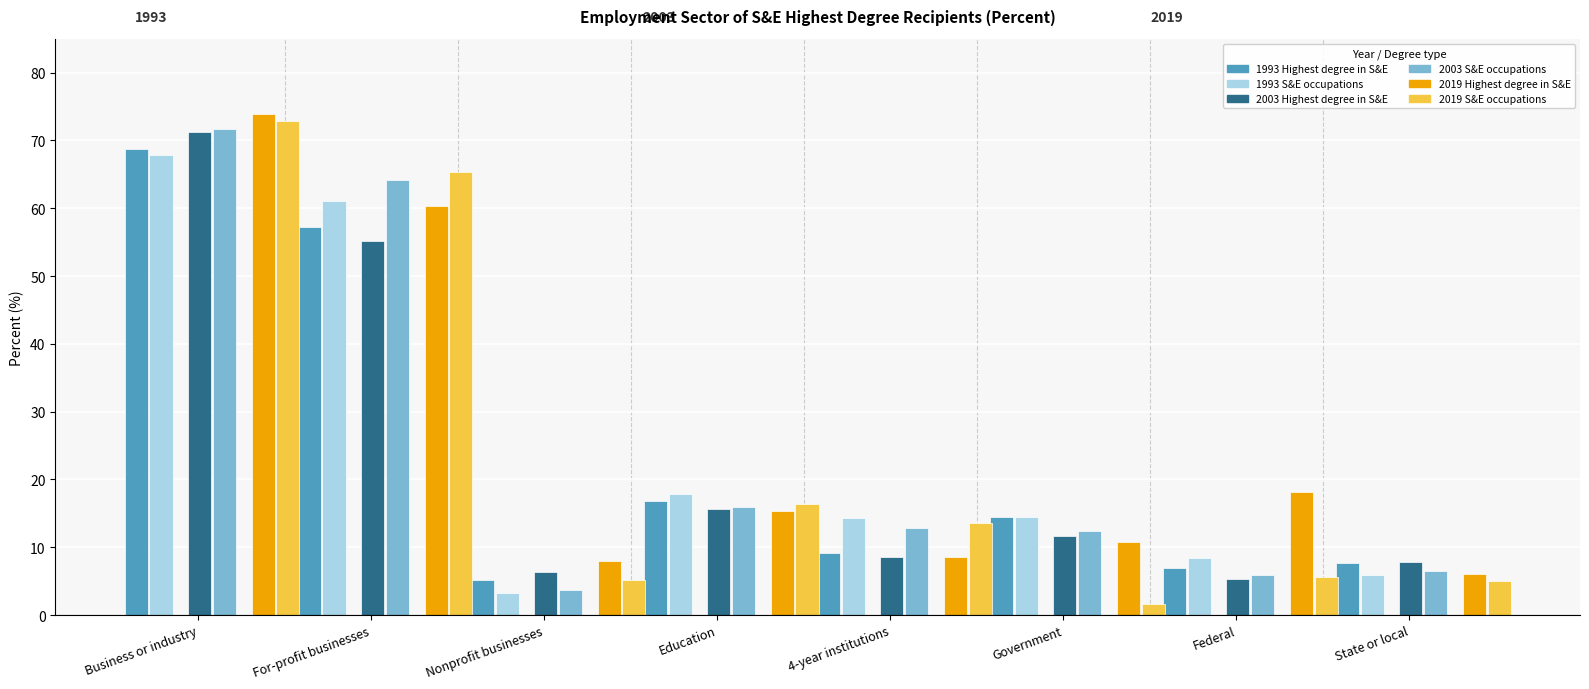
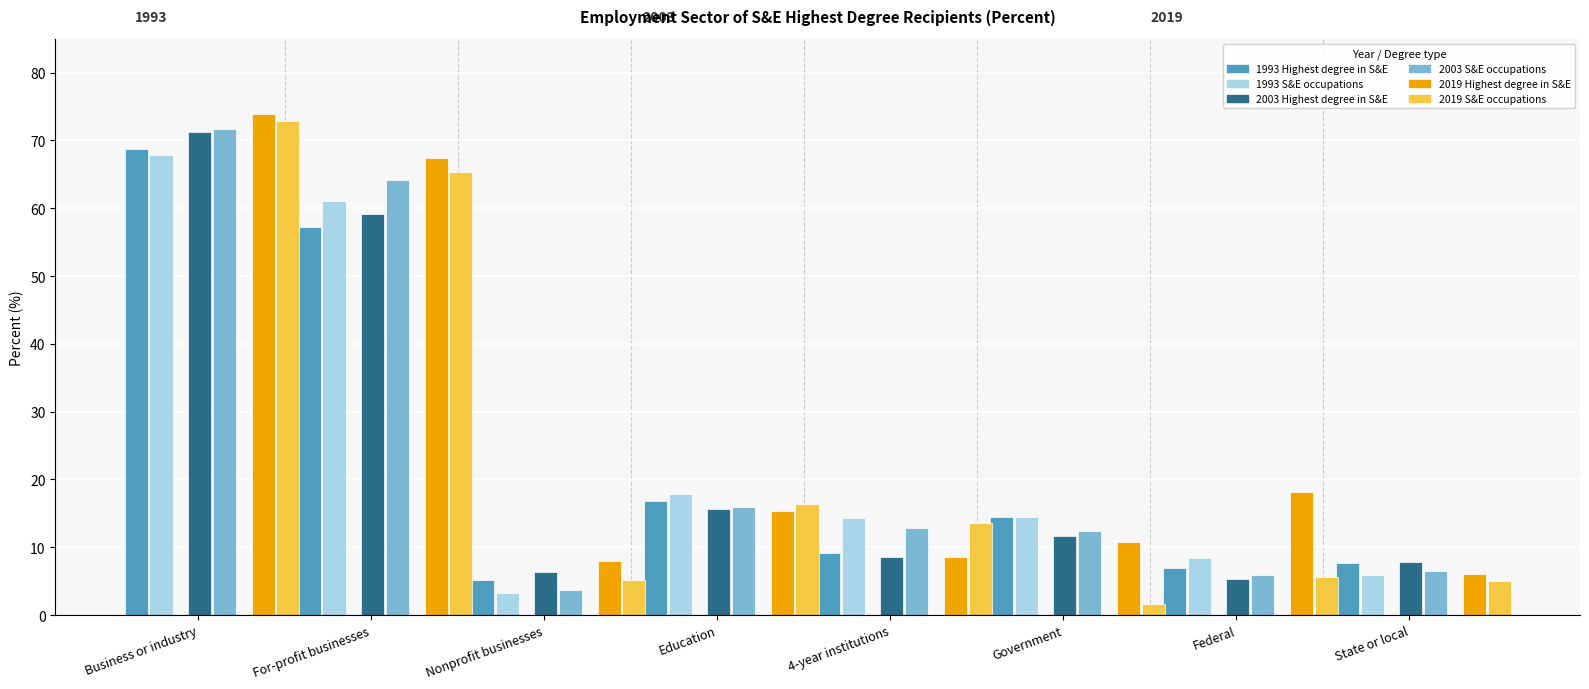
  {
    "2003 Highest degree in S&E": {
      "Business or industry": 71,
-     "For-profit businesses": 55,
+     "For-profit businesses": 59,
      "Nonprofit businesses": 6,
      "Education": 16,
      "4-year institutions": 9,
      "Government": 12,
      "Federal": 5,
      "State or local": 8
    },
    "2019 Highest degree in S&E": {
      "Business or industry": 74,
-     "For-profit businesses": 60,
+     "For-profit businesses": 67,
      "Nonprofit businesses": 8,
      "Education": 15,
      "4-year institutions": 9,
      "Government": 11,
      "Federal": 18,
      "State or local": 6
    }
  }
